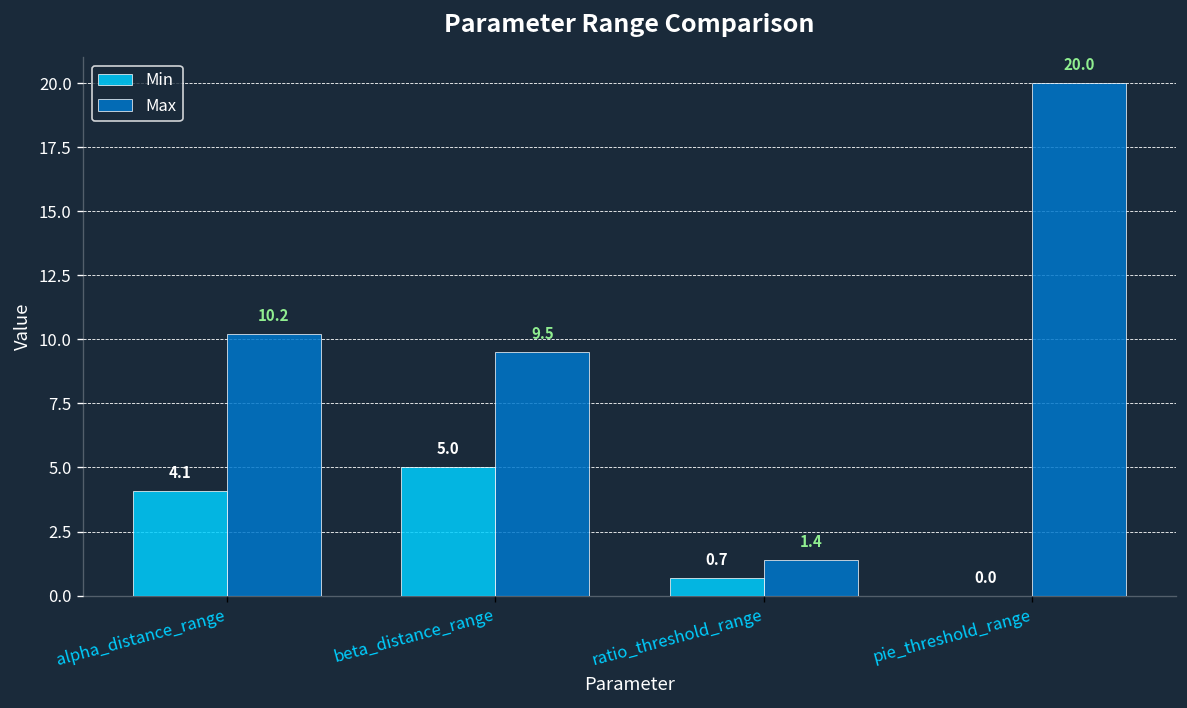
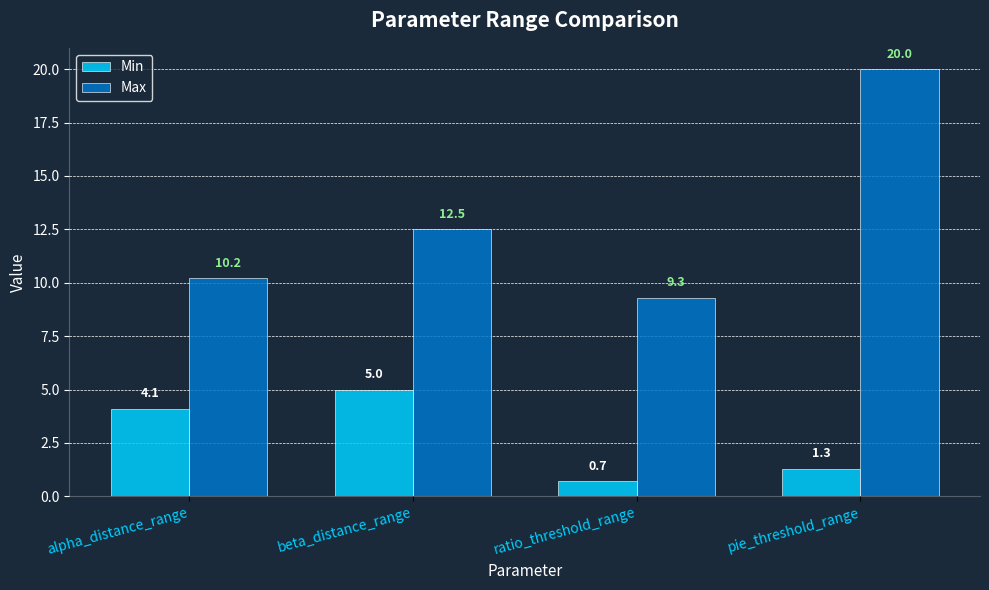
  {
    "Min": {
      "alpha_distance_range": 4.1,
      "beta_distance_range": 5.0,
      "ratio_threshold_range": 0.7,
-     "pie_threshold_range": 0.0
+     "pie_threshold_range": 1.3
    },
    "Max": {
      "alpha_distance_range": 10.2,
-     "beta_distance_range": 9.5,
-     "ratio_threshold_range": 1.4,
+     "beta_distance_range": 12.5,
+     "ratio_threshold_range": 9.3,
      "pie_threshold_range": 20.0
    }
  }
